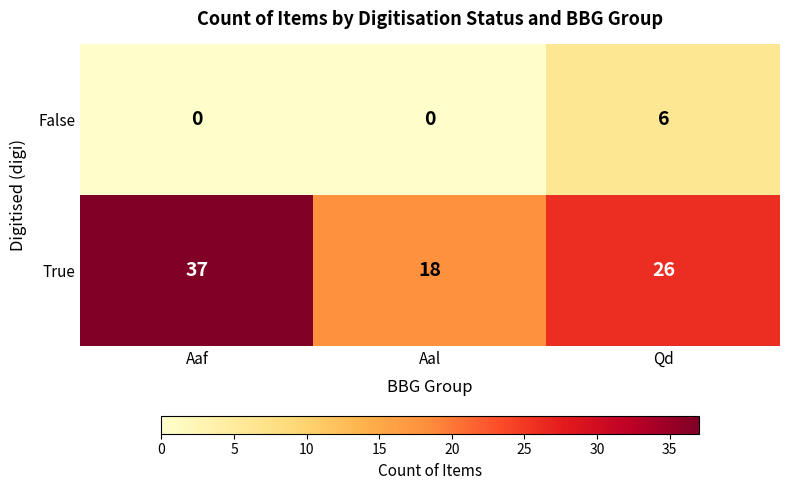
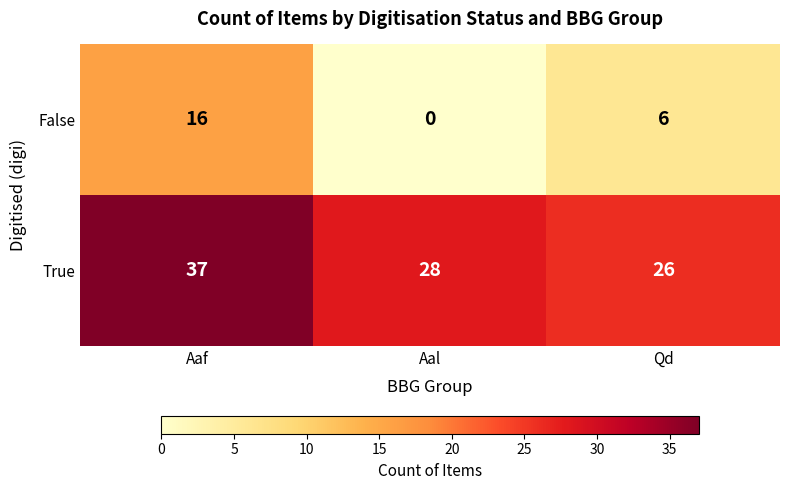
  {
    "False": {
-     "Aaf": 0,
+     "Aaf": 16,
      "Aal": 0,
      "Qd": 6
    },
    "True": {
      "Aaf": 37,
-     "Aal": 18,
+     "Aal": 28,
      "Qd": 26
    }
  }
